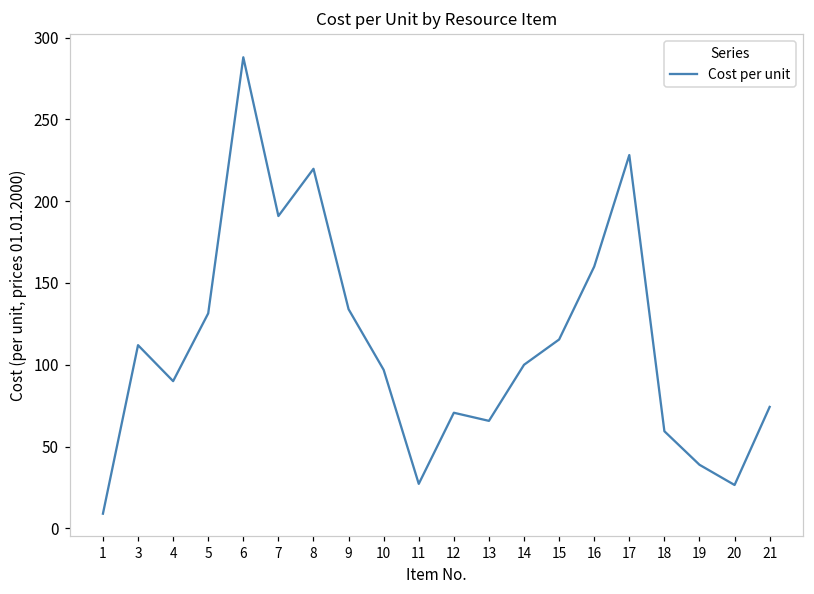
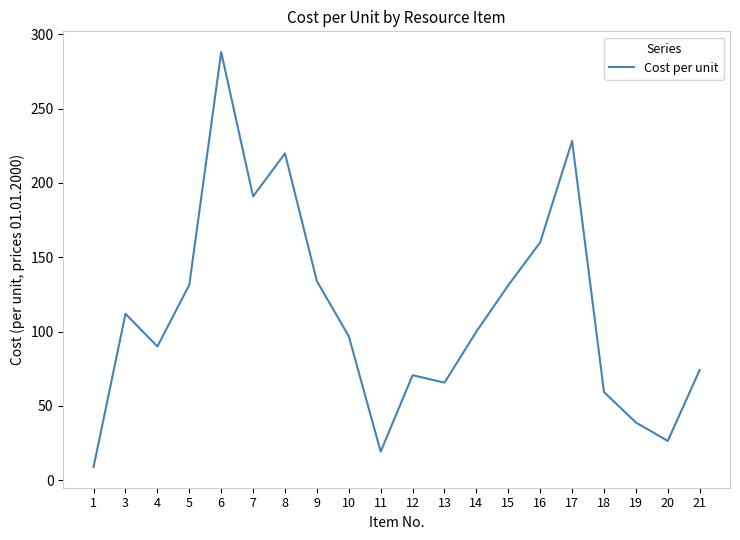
  {
    "1": 9,
    "3": 112,
    "4": 90,
    "5": 131,
    "6": 288,
    "7": 191,
    "8": 220,
    "9": 134,
    "10": 97,
-   "11": 27,
+   "11": 19,
    "12": 71,
    "13": 66,
    "14": 100,
-   "15": 115,
+   "15": 131,
    "16": 160,
    "17": 228,
    "18": 59,
    "19": 39,
    "20": 27,
    "21": 74
  }
